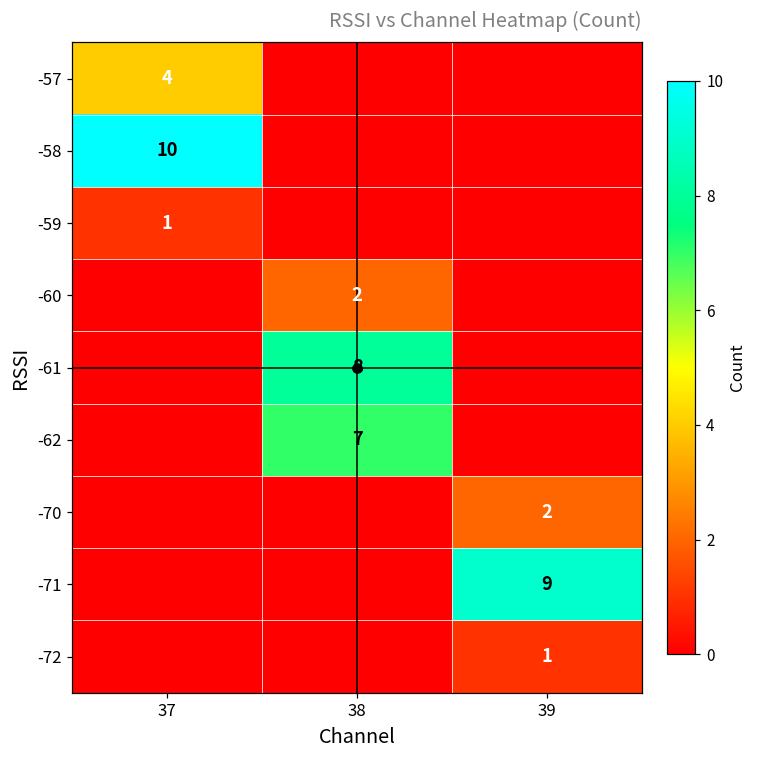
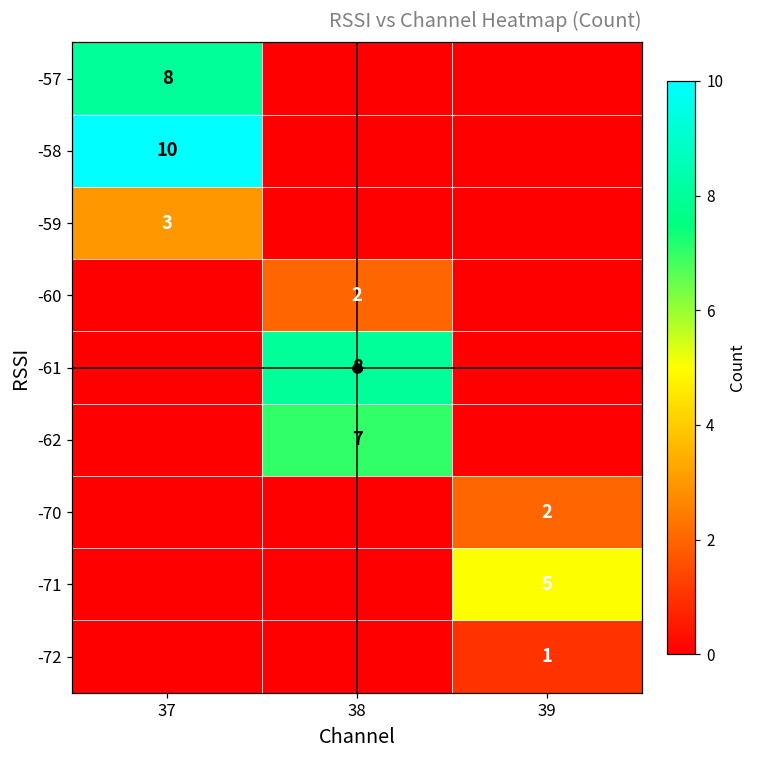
  {
    "-57": {
-     "37": 4
+     "37": 8
    },
    "-58": {
      "37": 10
    },
    "-59": {
-     "37": 1
+     "37": 3
    },
    "-60": {
      "38": 2
    },
    "-62": {
      "38": 7
    },
    "-70": {
      "39": 2
    },
    "-71": {
-     "39": 9
+     "39": 5
    },
    "-72": {
      "39": 1
    }
  }
